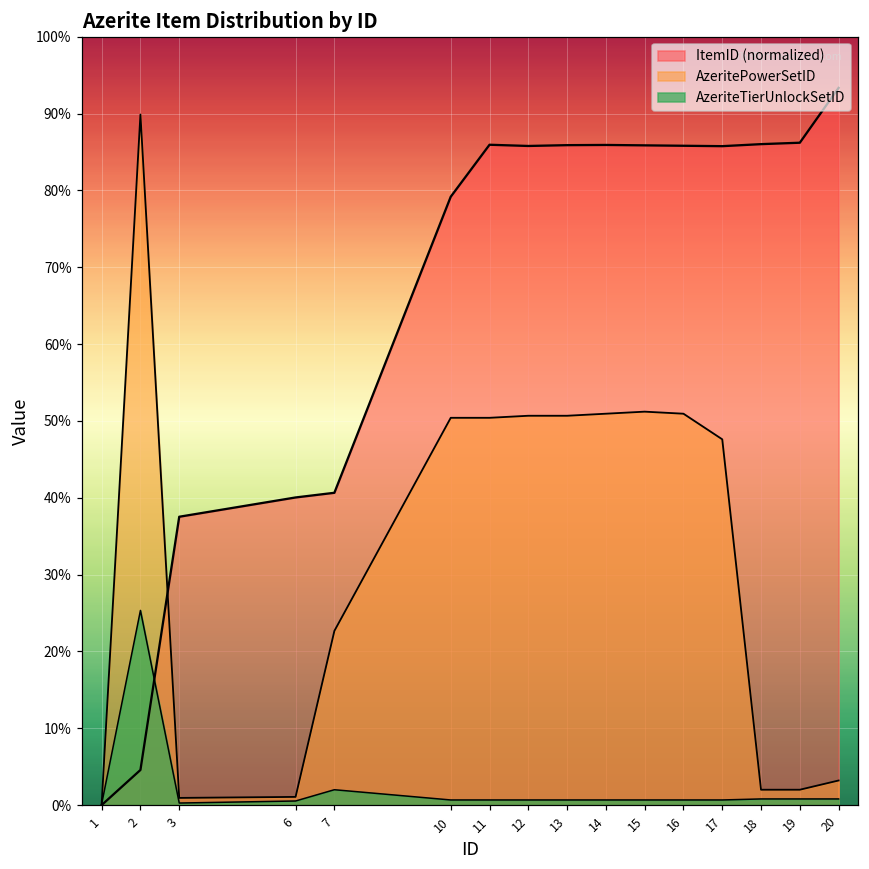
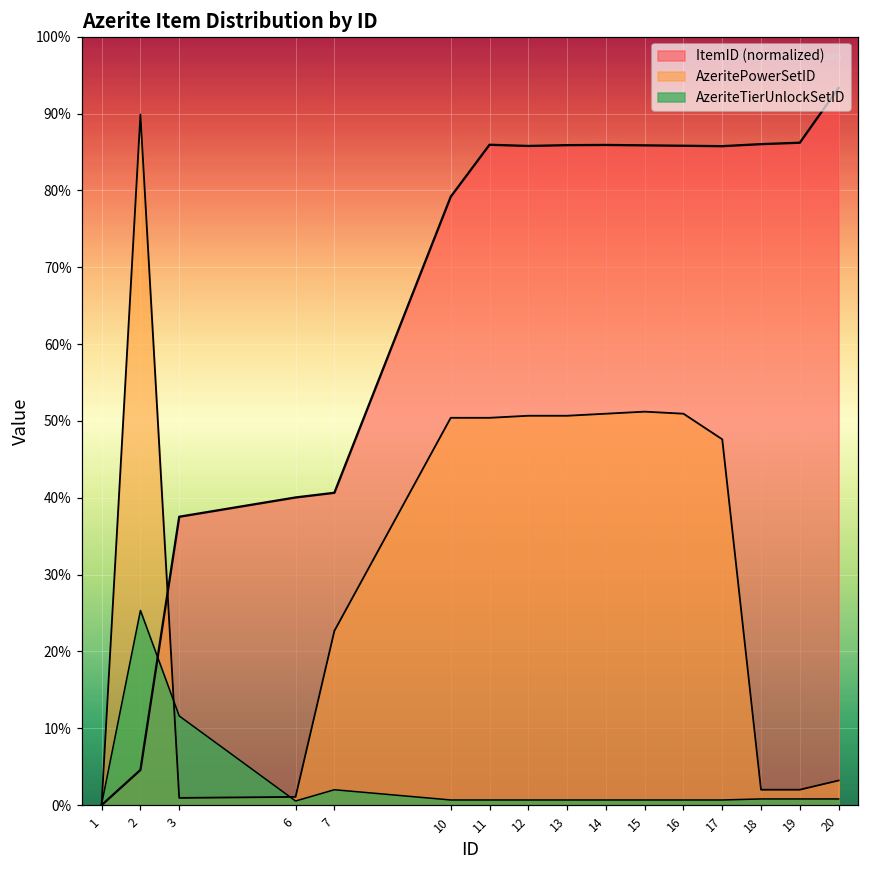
  {
    "ItemID (normalized)": {
      "2": "5%",
      "3": "38%",
      "6": "40%",
      "7": "41%",
      "10": "79%",
      "11": "86%",
      "12": "86%",
      "13": "86%",
      "14": "86%",
      "15": "86%",
      "16": "86%",
      "17": "86%",
      "18": "86%",
      "19": "86%"
    },
    "AzeritePowerSetID": {
      "2": "90%",
      "3": "1%",
      "6": "1%",
      "7": "23%",
      "10": "50%",
      "11": "50%",
      "12": "51%",
      "13": "51%",
      "14": "51%",
      "15": "51%",
      "16": "51%",
      "17": "48%",
      "18": "2%",
      "19": "2%",
      "20": "3%"
    },
    "AzeriteTierUnlockSetID": {
      "2": "25%",
-     "3": "0%",
+     "3": "12%",
      "6": "1%",
      "7": "2%",
      "10": "1%",
      "11": "1%",
      "12": "1%",
      "13": "1%",
      "14": "1%",
      "15": "1%",
      "16": "1%",
      "17": "1%",
      "18": "1%",
      "19": "1%",
      "20": "1%"
    }
  }
